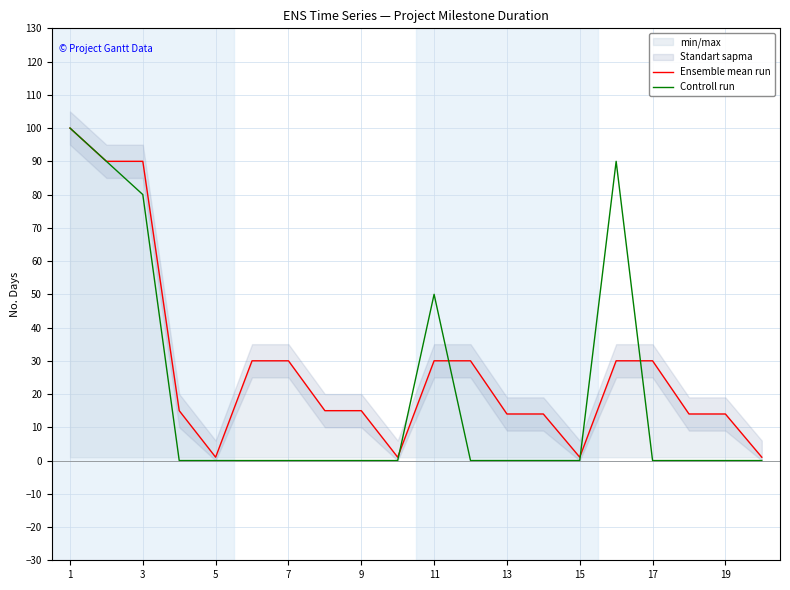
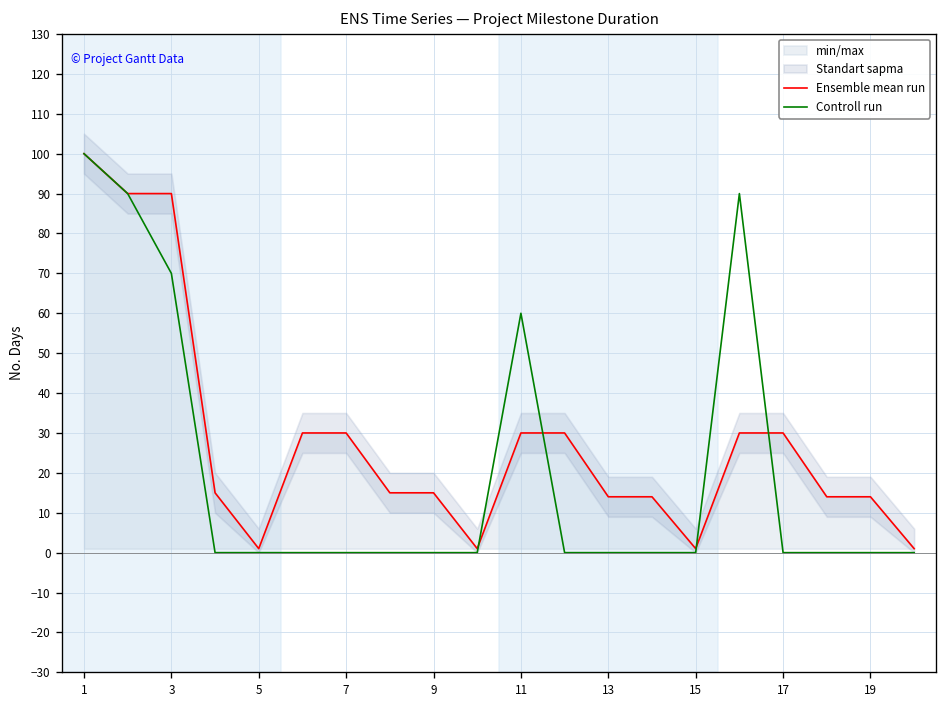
  {
    "Controll run": {
-     "3": 80,
+     "3": 70,
      "5": 0,
      "7": 0,
      "9": 0,
-     "11": 50,
+     "11": 60,
      "13": 0,
      "15": 0,
      "17": 0,
      "19": 0
    }
  }
